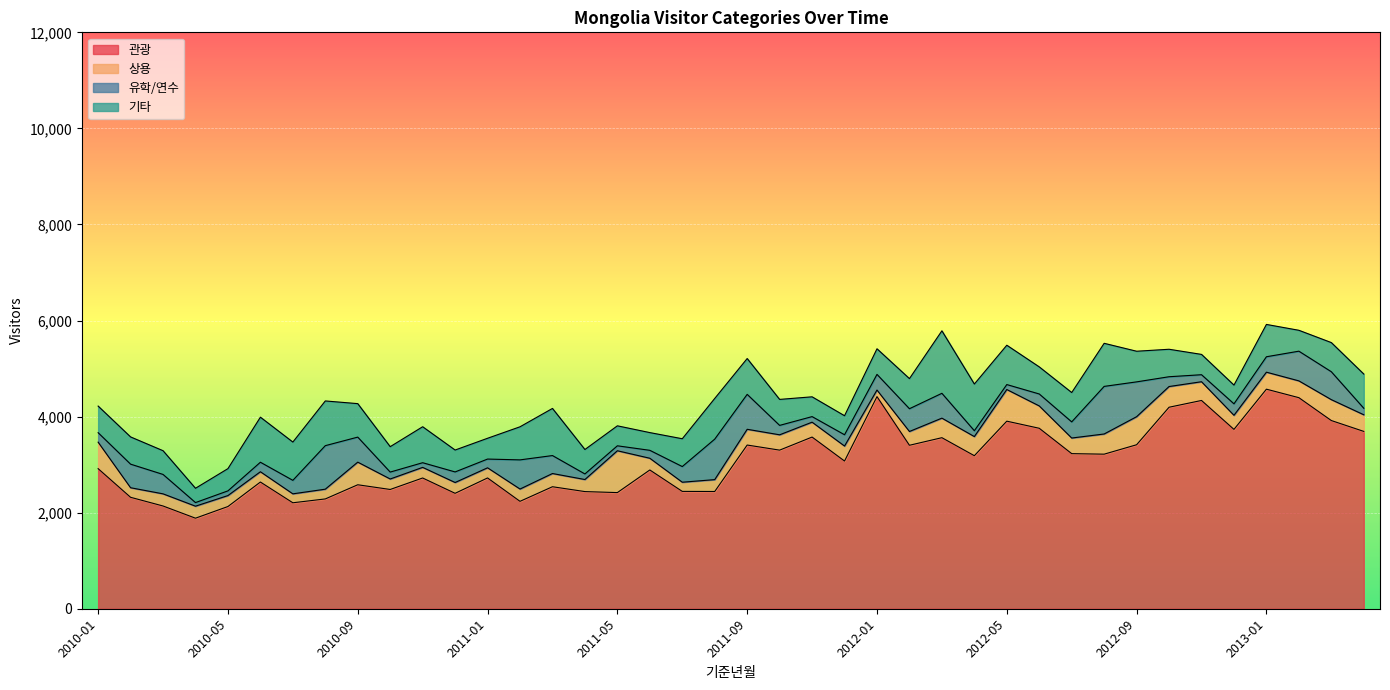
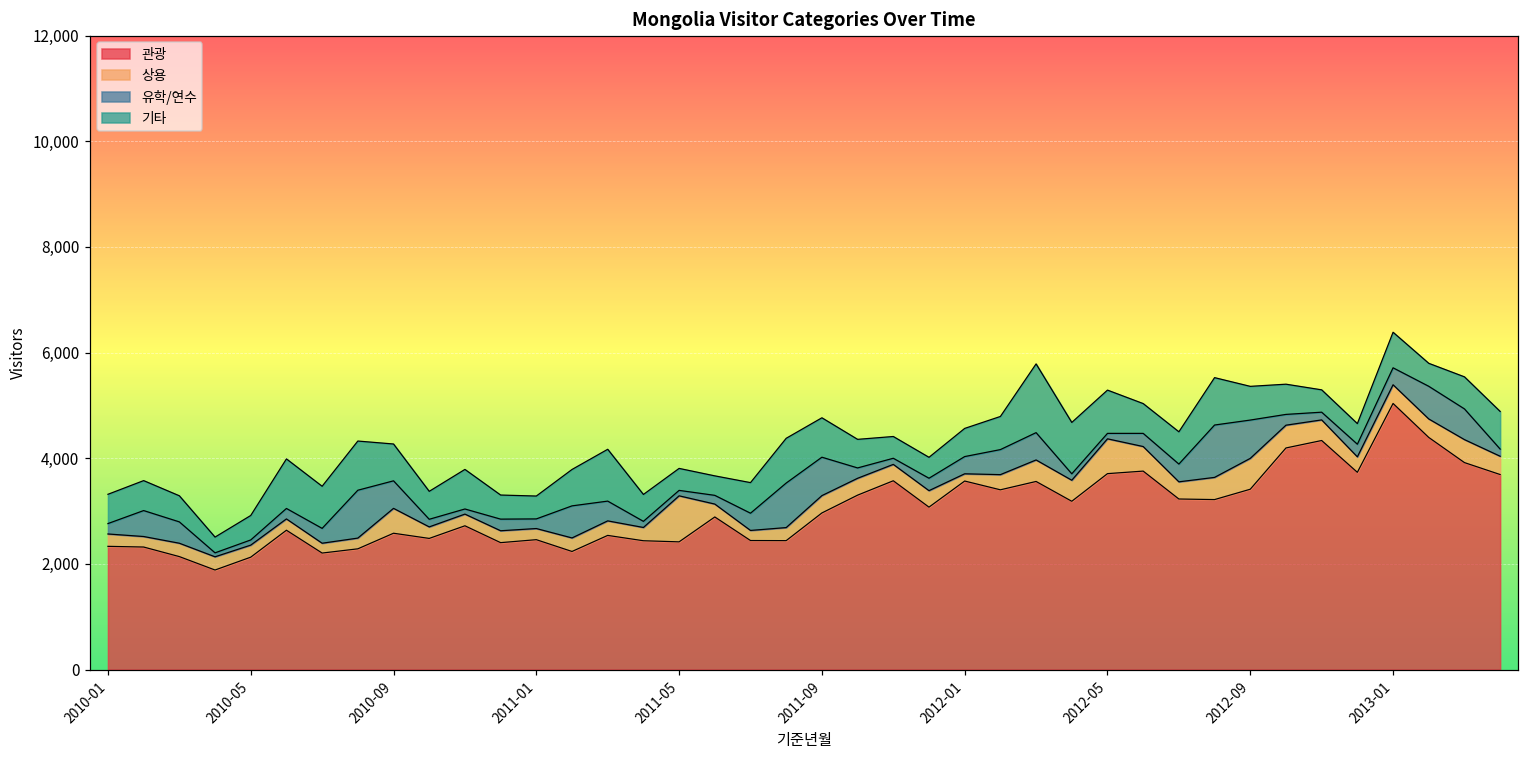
  {
    "관광": {
-     "2010-01": "2,900",
+     "2010-01": "2,300",
      "2010-05": "2,100",
      "2010-09": "2,600",
-     "2011-01": "2,700",
+     "2011-01": "2,500",
      "2011-05": "2,400",
-     "2011-09": "3,400",
-     "2012-01": "4,400",
-     "2012-05": "3,900",
+     "2011-09": "3,000",
+     "2012-01": "3,600",
+     "2012-05": "3,700",
      "2012-09": "3,400",
-     "2013-01": "4,600"
+     "2013-01": "5,000"
    },
    "상용": {
-     "2010-01": "600",
+     "2010-01": "200",
      "2010-05": "200",
      "2010-09": "500",
      "2011-01": "200",
      "2011-05": "900",
      "2011-09": "300",
      "2012-01": "100",
      "2012-05": "700",
      "2012-09": "600",
      "2013-01": "400"
    }
  }
